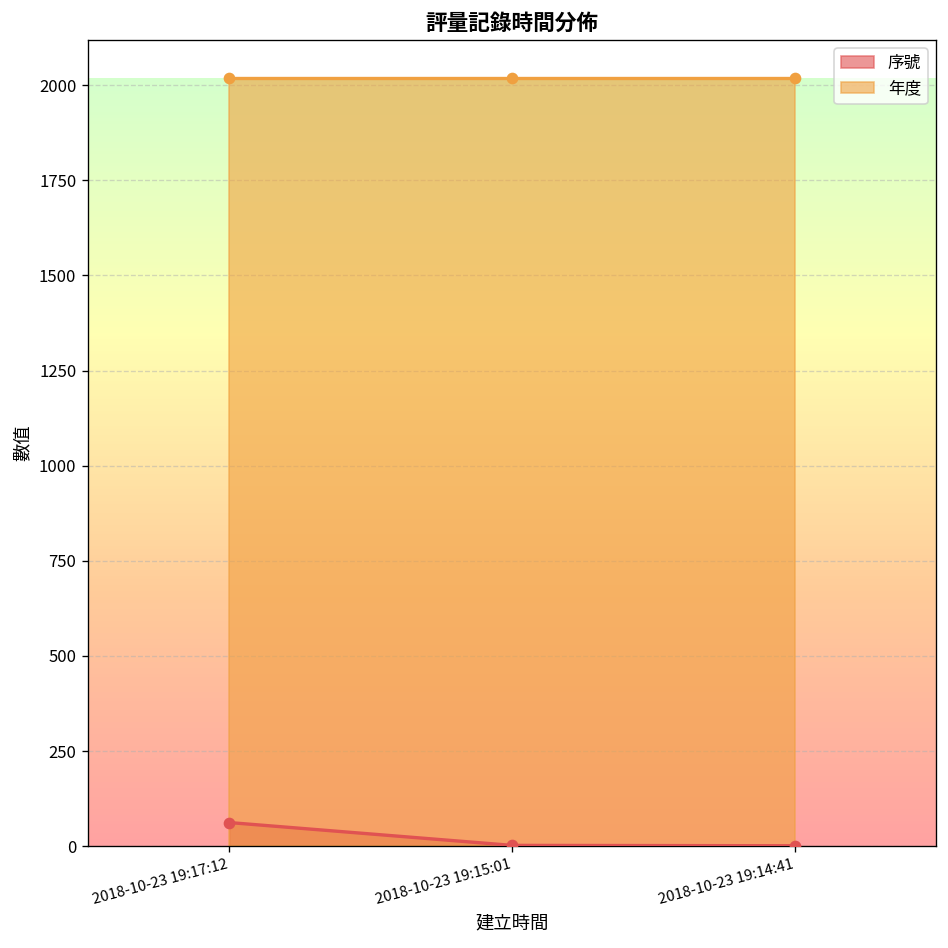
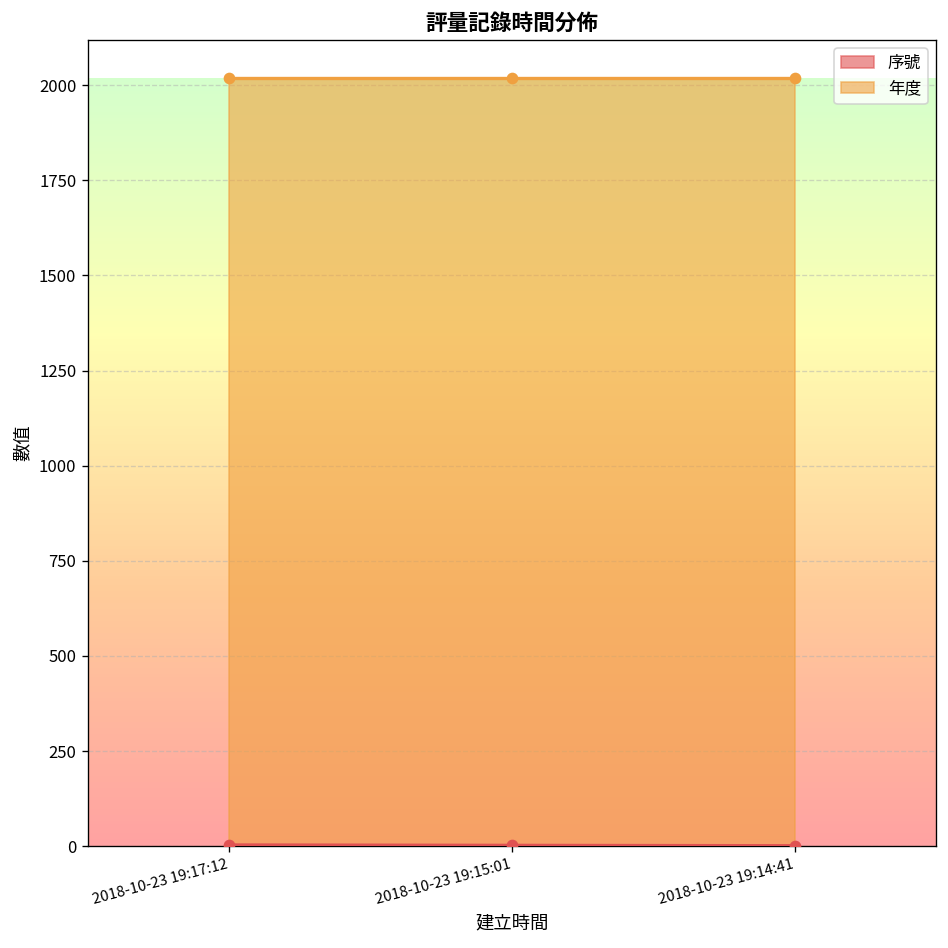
  {
    "序號": {
-     "2018-10-23 19:17:12": 60,
+     "2018-10-23 19:17:12": 0,
      "2018-10-23 19:15:01": 0,
      "2018-10-23 19:14:41": 0
    },
    "年度": {
      "2018-10-23 19:17:12": 2020,
      "2018-10-23 19:15:01": 2020,
      "2018-10-23 19:14:41": 2020
    }
  }
